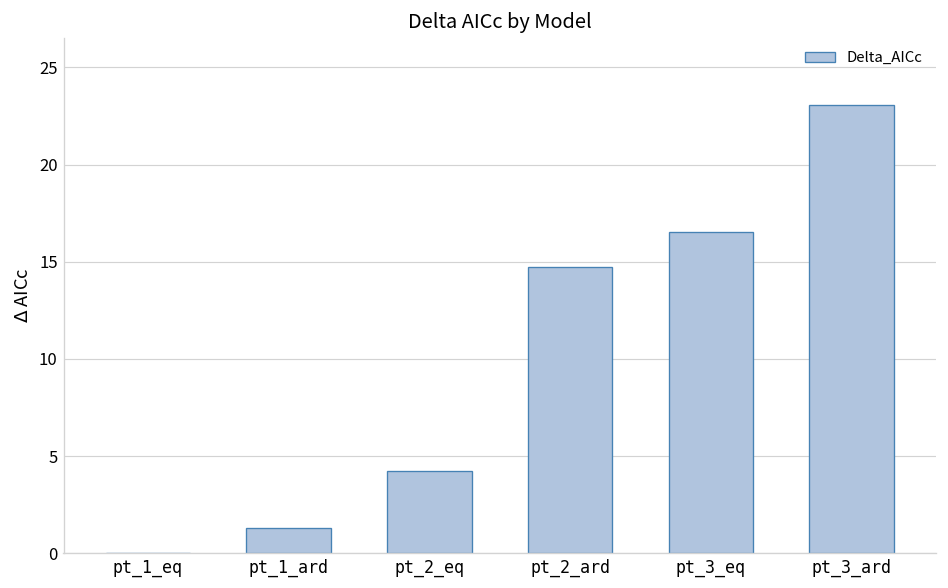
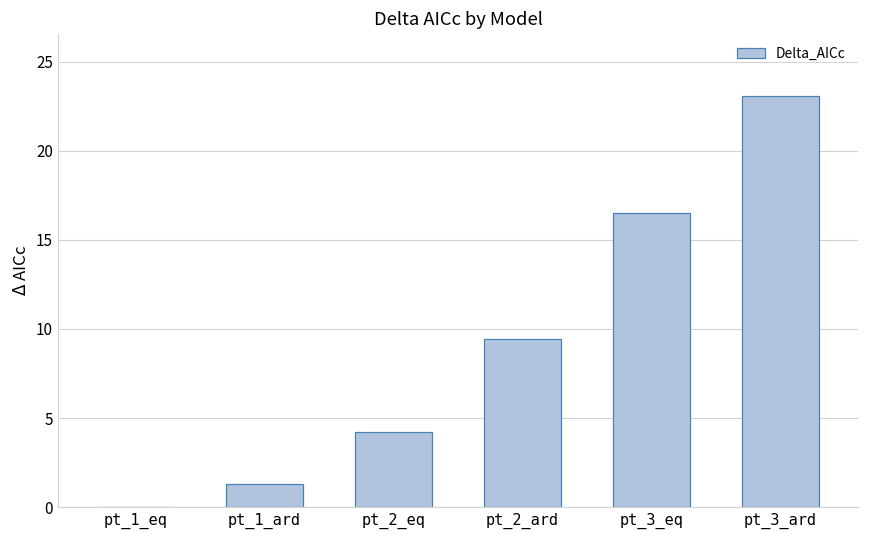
  {
    "pt_1_eq": 0.0,
    "pt_1_ard": 1.3,
    "pt_2_eq": 4.2,
-   "pt_2_ard": 14.7,
+   "pt_2_ard": 9.4,
    "pt_3_eq": 16.5,
    "pt_3_ard": 23.1
  }
